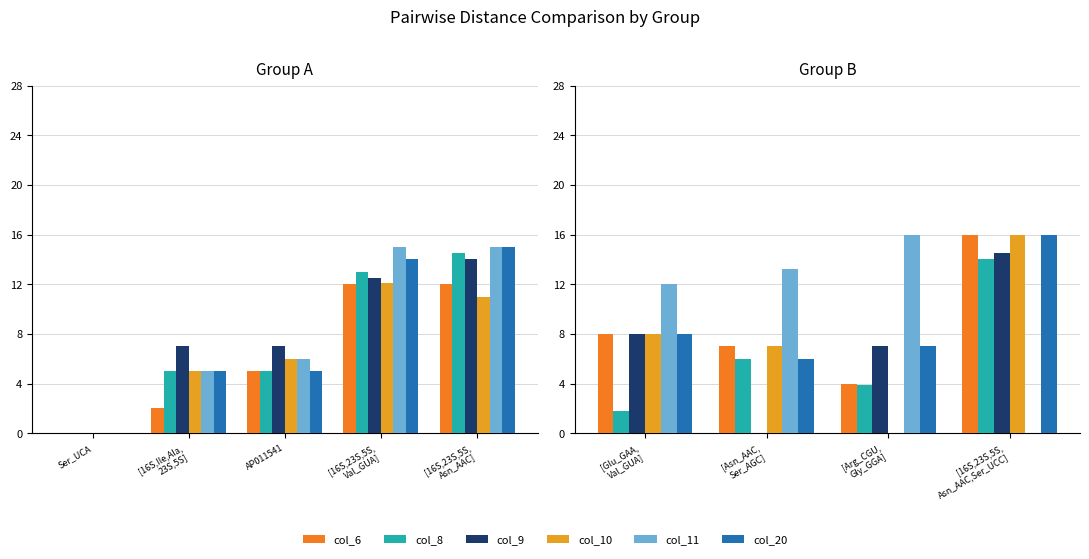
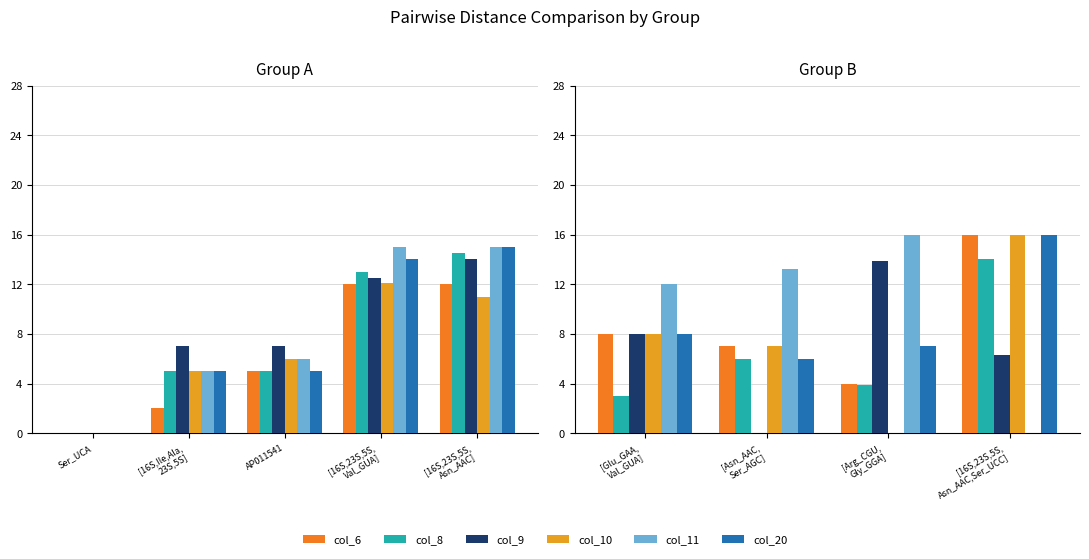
  {
    "Group A": {
      "col_8": {
        "Ser_UCA": 0.0,
        "[16S,Ile,Ala, 23S,5S]": 5.0,
        "AP011541": 5.0,
        "[16S,23S,5S, Val_GUA]": 13.0,
        "[16S,23S,5S, Asn_AAC]": 14.5
      },
      "col_9": {
        "Ser_UCA": 0.0,
        "[16S,Ile,Ala, 23S,5S]": 7.0,
        "AP011541": 7.0,
        "[16S,23S,5S, Val_GUA]": 12.5,
        "[16S,23S,5S, Asn_AAC]": 14.0
      },
      "col_11": {
        "Ser_UCA": 0.0,
        "[16S,Ile,Ala, 23S,5S]": 5.0,
        "AP011541": 6.0,
        "[16S,23S,5S, Val_GUA]": 15.0,
        "[16S,23S,5S, Asn_AAC]": 15.0
      },
      "col_20": {
        "Ser_UCA": 0.0,
        "[16S,Ile,Ala, 23S,5S]": 5.0,
        "AP011541": 5.0,
        "[16S,23S,5S, Val_GUA]": 14.0,
        "[16S,23S,5S, Asn_AAC]": 15.0
      }
    },
    "Group B": {
      "col_8": {
-       "[Glu_GAA, Val_GUA]": 1.8,
+       "[Glu_GAA, Val_GUA]": 3.0,
        "[Asn_AAC, Ser_AGC]": 6.0,
        "[Arg_CGU, Gly_GGA]": 3.9,
        "[16S,23S,5S, Asn_AAC,Ser_UCC]": 14.0
      },
      "col_9": {
        "[Glu_GAA, Val_GUA]": 8.0,
        "[Asn_AAC, Ser_AGC]": 0.0,
-       "[Arg_CGU, Gly_GGA]": 7.0,
-       "[16S,23S,5S, Asn_AAC,Ser_UCC]": 14.5
+       "[Arg_CGU, Gly_GGA]": 13.9,
+       "[16S,23S,5S, Asn_AAC,Ser_UCC]": 6.3
      },
      "col_11": {
        "[Glu_GAA, Val_GUA]": 12.0,
        "[Asn_AAC, Ser_AGC]": 13.2,
        "[Arg_CGU, Gly_GGA]": 16.0,
        "[16S,23S,5S, Asn_AAC,Ser_UCC]": 0.0
      },
      "col_20": {
        "[Glu_GAA, Val_GUA]": 8.0,
        "[Asn_AAC, Ser_AGC]": 6.0,
        "[Arg_CGU, Gly_GGA]": 7.0,
        "[16S,23S,5S, Asn_AAC,Ser_UCC]": 16.0
      }
    }
  }
